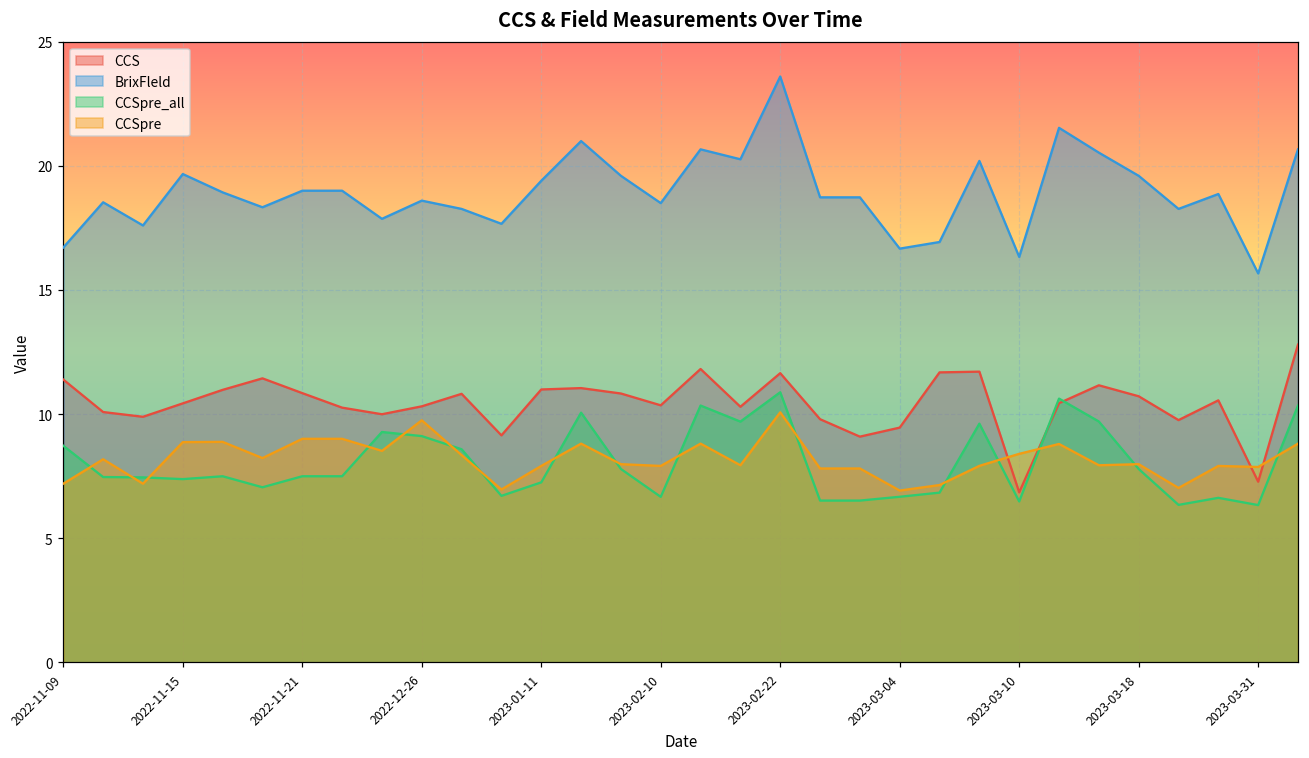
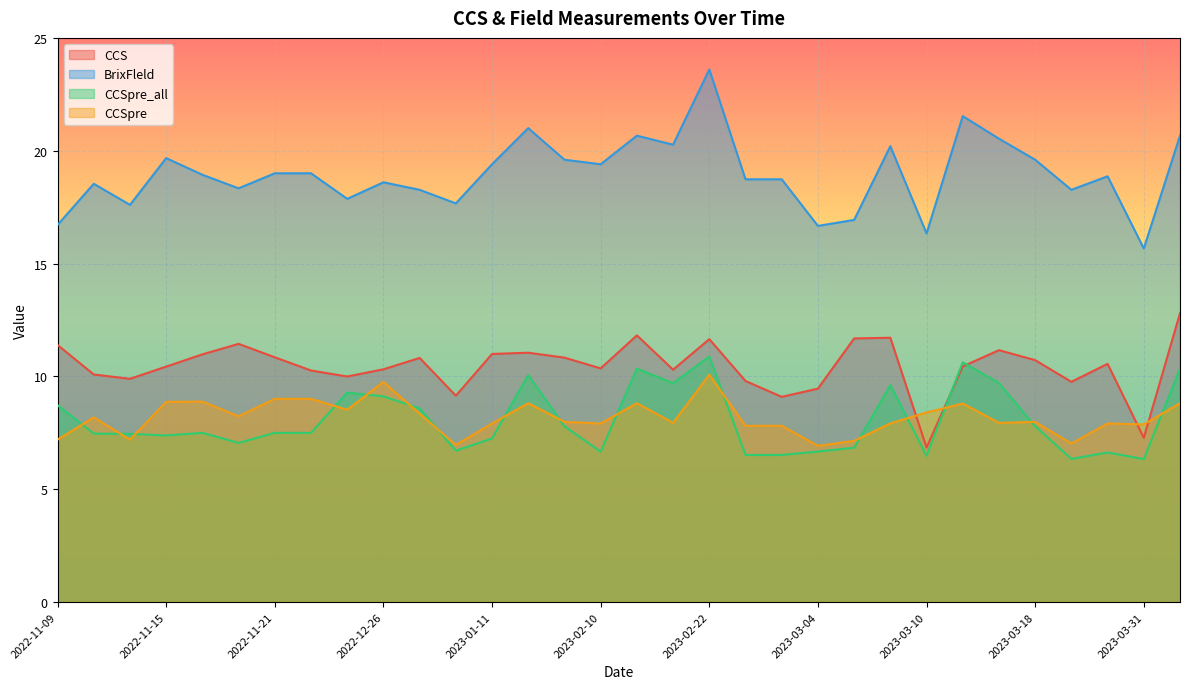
  {
    "CCS": {
      "2022-11-09": 11.4,
      "2022-11-15": 10.4,
      "2022-11-21": 10.8,
      "2022-12-26": 10.3,
      "2023-01-11": 11.0,
      "2023-02-10": 10.4,
      "2023-02-22": 11.6,
      "2023-03-04": 9.5,
      "2023-03-10": 6.8,
      "2023-03-18": 10.7,
      "2023-03-31": 7.3
    },
    "BrixFleld": {
      "2022-11-09": 16.7,
      "2022-11-15": 19.7,
      "2022-11-21": 19.0,
      "2022-12-26": 18.6,
      "2023-01-11": 19.4,
-     "2023-02-10": 18.5,
+     "2023-02-10": 19.4,
      "2023-02-22": 23.6,
      "2023-03-04": 16.7,
      "2023-03-10": 16.3,
      "2023-03-18": 19.6,
      "2023-03-31": 15.7
    },
    "CCSpre_all": {
      "2022-11-09": 8.7,
      "2022-11-15": 7.4,
      "2022-11-21": 7.5,
      "2022-12-26": 9.1,
      "2023-01-11": 7.2,
      "2023-02-10": 6.7,
      "2023-02-22": 10.9,
      "2023-03-04": 6.7,
      "2023-03-10": 6.5,
      "2023-03-18": 7.8,
      "2023-03-31": 6.3
    },
    "CCSpre": {
      "2022-11-09": 7.2,
      "2022-11-15": 8.9,
      "2022-11-21": 9.0,
      "2022-12-26": 9.8,
      "2023-01-11": 7.9,
      "2023-02-10": 7.9,
      "2023-02-22": 10.1,
      "2023-03-04": 6.9,
      "2023-03-10": 8.4,
      "2023-03-18": 8.0,
      "2023-03-31": 7.9
    }
  }
